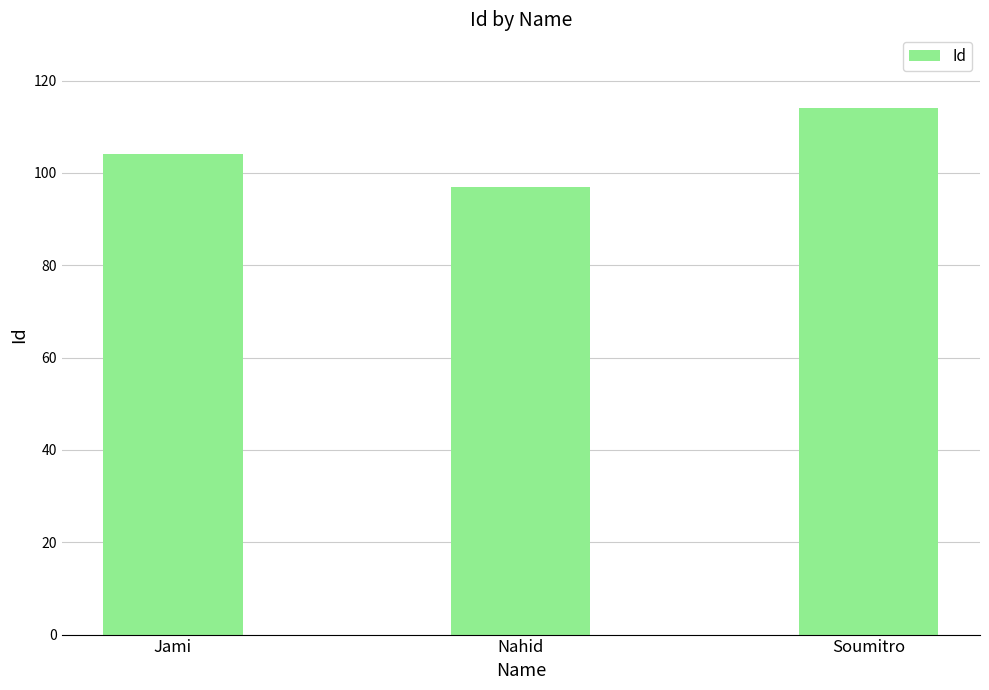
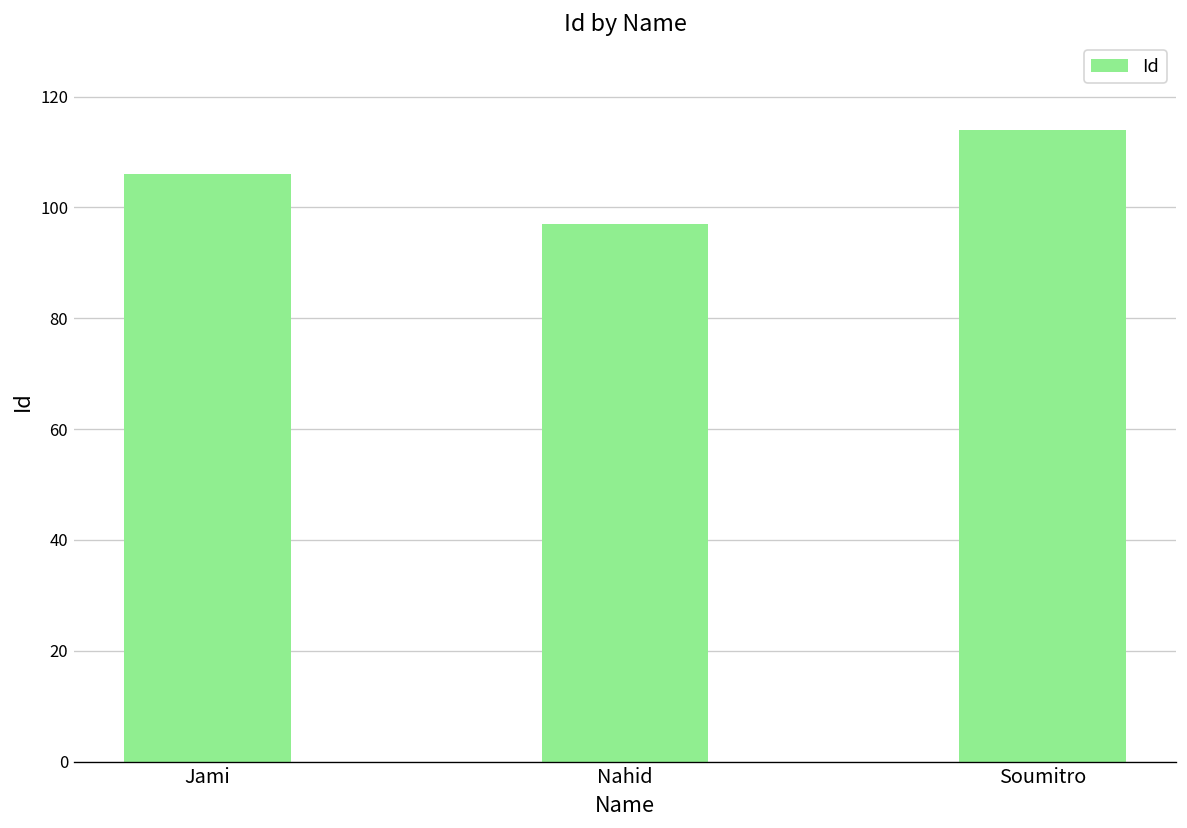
  {
-   "Jami": 104,
+   "Jami": 106,
    "Nahid": 97,
    "Soumitro": 114
  }
